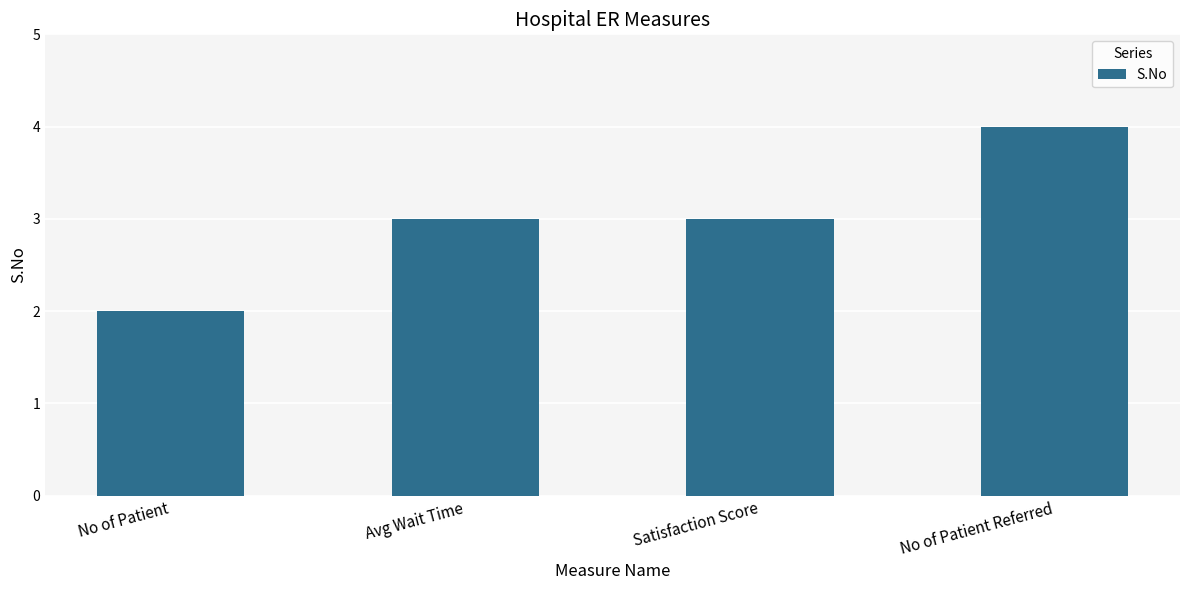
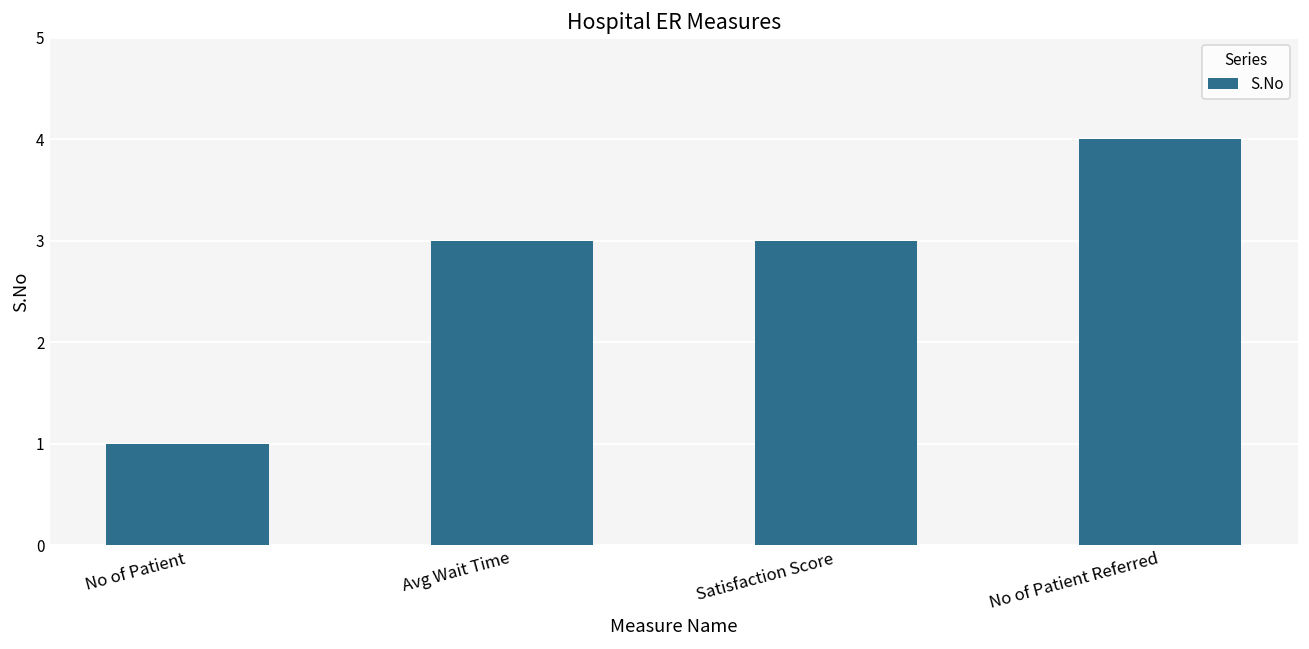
  {
-   "No of Patient": 2,
+   "No of Patient": 1,
    "Avg Wait Time": 3,
    "Satisfaction Score": 3,
    "No of Patient Referred": 4
  }
